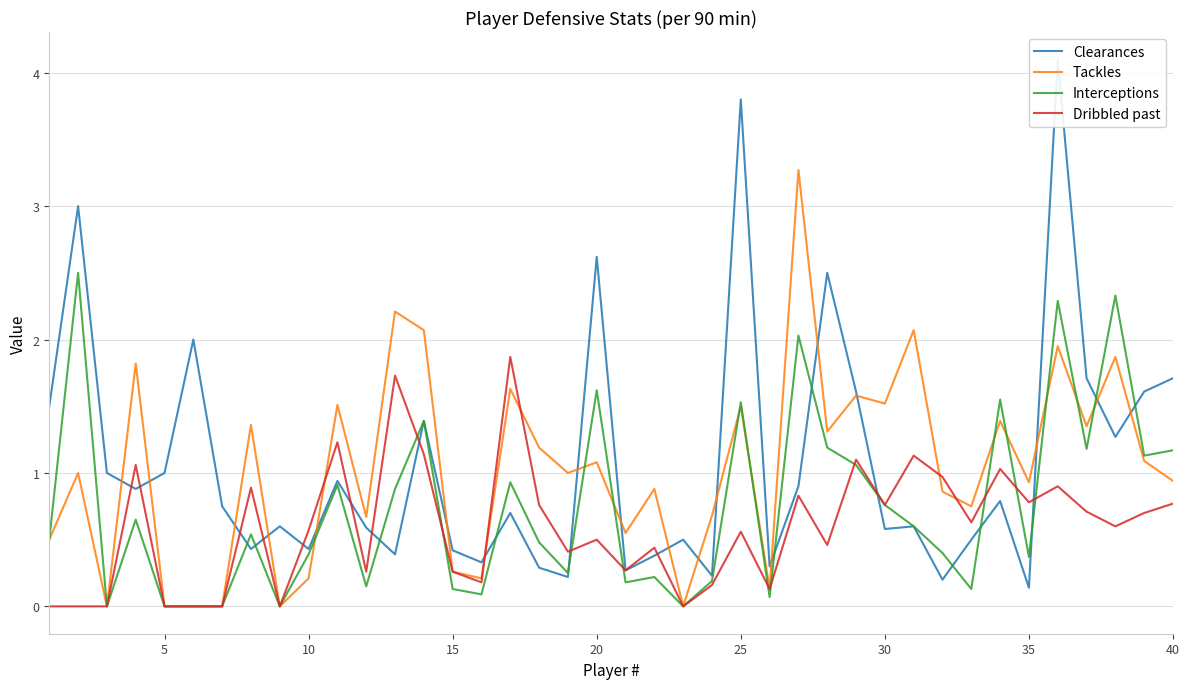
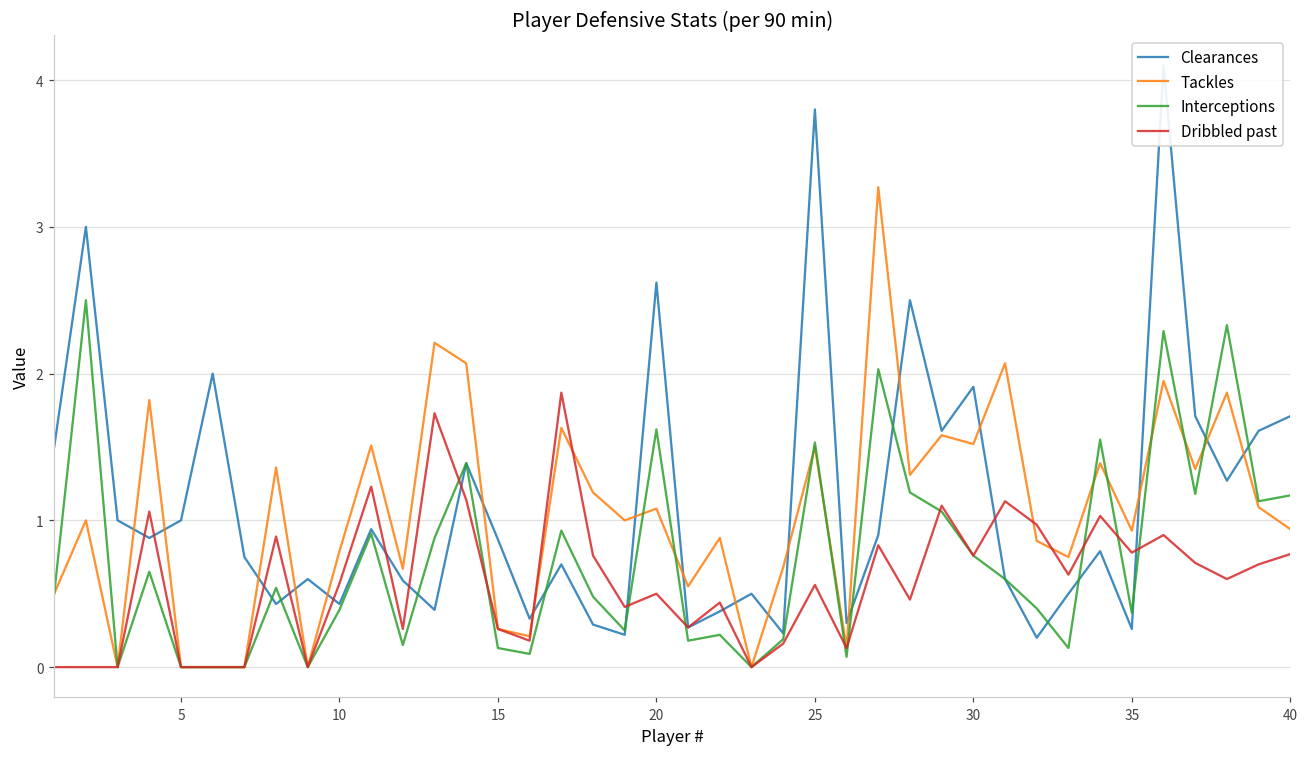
  {
    "Clearances": {
      "5": 1.00,
      "10": 0.43,
-     "15": 0.42,
+     "15": 0.87,
      "20": 2.62,
      "25": 3.80,
-     "30": 0.58,
-     "35": 0.14,
+     "30": 1.91,
+     "35": 0.26,
      "40": 1.71
    },
    "Tackles": {
-     "10": 0.21,
+     "10": 0.79,
      "20": 1.08,
      "25": 1.50,
      "30": 1.52,
      "35": 0.93,
      "40": 0.94
    },
    "Interceptions": {
      "10": 0.39,
      "15": 0.13,
      "20": 1.62,
      "25": 1.53,
      "35": 0.37,
      "40": 1.17
    },
    "Dribbled past": {
      "10": 0.57,
      "20": 0.50,
      "25": 0.56,
      "35": 0.78,
      "40": 0.77
    }
  }
